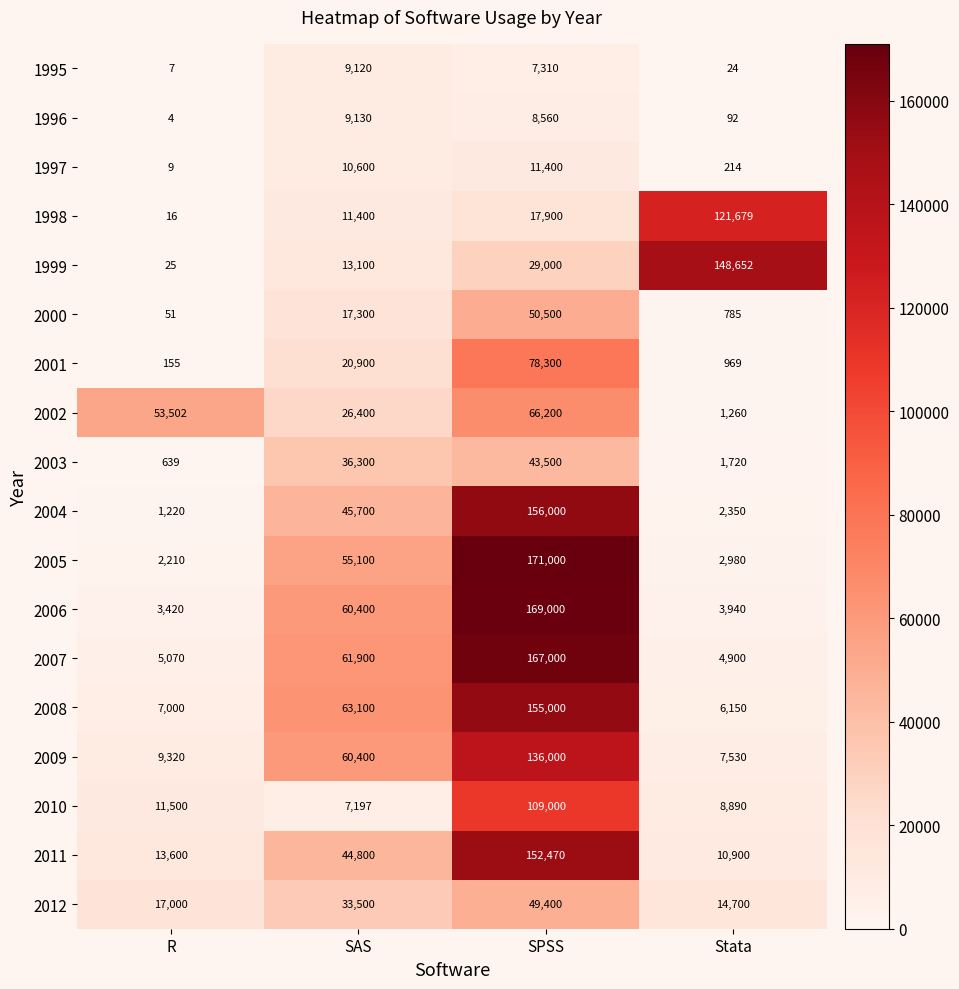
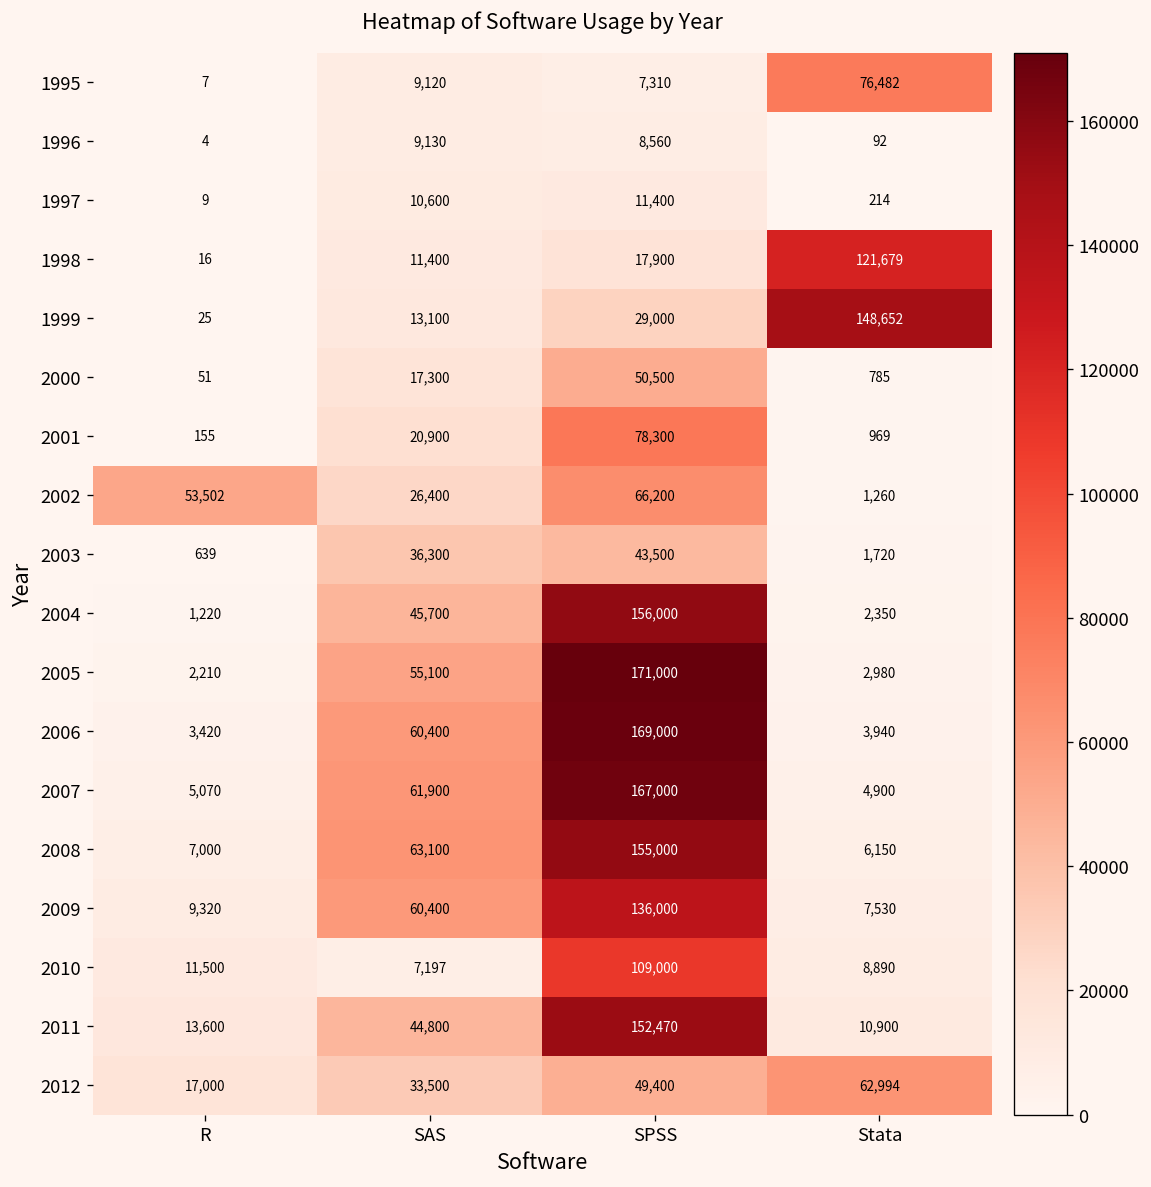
  {
    "1995": {
      "R": "7",
      "SAS": "9,120",
      "SPSS": "7,310",
-     "Stata": "24"
+     "Stata": "76,482"
    },
    "1996": {
      "R": "4",
      "SAS": "9,130",
      "SPSS": "8,560",
      "Stata": "92"
    },
    "1997": {
      "R": "9",
      "SAS": "10,600",
      "SPSS": "11,400",
      "Stata": "214"
    },
    "1998": {
      "R": "16",
      "SAS": "11,400",
      "SPSS": "17,900",
      "Stata": "121,679"
    },
    "1999": {
      "R": "25",
      "SAS": "13,100",
      "SPSS": "29,000",
      "Stata": "148,652"
    },
    "2000": {
      "R": "51",
      "SAS": "17,300",
      "SPSS": "50,500",
      "Stata": "785"
    },
    "2001": {
      "R": "155",
      "SAS": "20,900",
      "SPSS": "78,300",
      "Stata": "969"
    },
    "2002": {
      "R": "53,502",
      "SAS": "26,400",
      "SPSS": "66,200",
      "Stata": "1,260"
    },
    "2003": {
      "R": "639",
      "SAS": "36,300",
      "SPSS": "43,500",
      "Stata": "1,720"
    },
    "2004": {
      "R": "1,220",
      "SAS": "45,700",
      "SPSS": "156,000",
      "Stata": "2,350"
    },
    "2005": {
      "R": "2,210",
      "SAS": "55,100",
      "SPSS": "171,000",
      "Stata": "2,980"
    },
    "2006": {
      "R": "3,420",
      "SAS": "60,400",
      "SPSS": "169,000",
      "Stata": "3,940"
    },
    "2007": {
      "R": "5,070",
      "SAS": "61,900",
      "SPSS": "167,000",
      "Stata": "4,900"
    },
    "2008": {
      "R": "7,000",
      "SAS": "63,100",
      "SPSS": "155,000",
      "Stata": "6,150"
    },
    "2009": {
      "R": "9,320",
      "SAS": "60,400",
      "SPSS": "136,000",
      "Stata": "7,530"
    },
    "2010": {
      "R": "11,500",
      "SAS": "7,197",
      "SPSS": "109,000",
      "Stata": "8,890"
    },
    "2011": {
      "R": "13,600",
      "SAS": "44,800",
      "SPSS": "152,470",
      "Stata": "10,900"
    },
    "2012": {
      "R": "17,000",
      "SAS": "33,500",
      "SPSS": "49,400",
-     "Stata": "14,700"
+     "Stata": "62,994"
    }
  }
